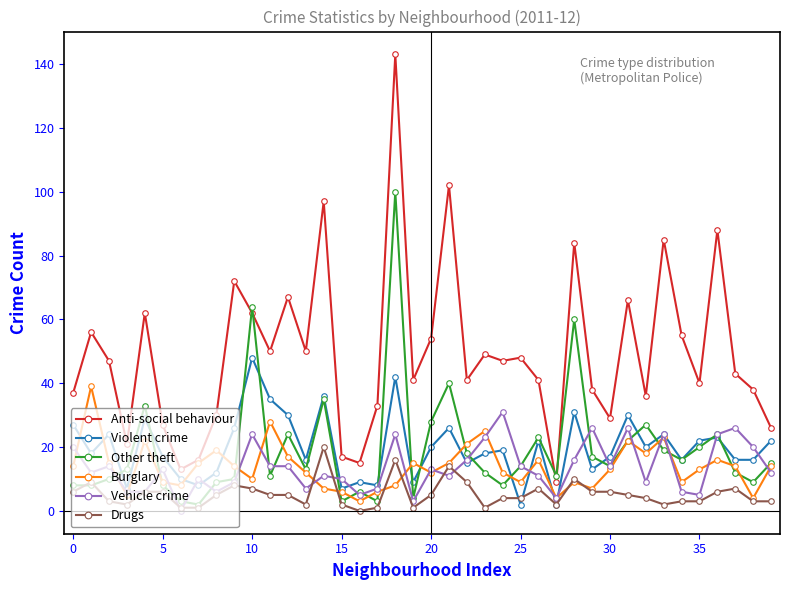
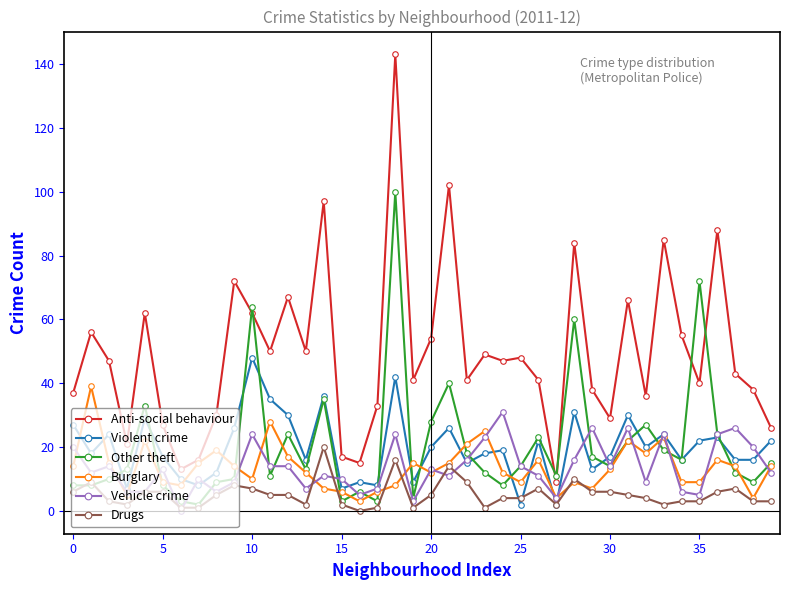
  {
    "Anti-social behaviour": {
      "0": 37,
      "10": 62,
      "15": 17,
      "20": 54,
      "25": 48,
      "30": 29,
      "35": 40
    },
    "Violent crime": {
      "10": 48,
      "15": 7,
      "20": 20,
      "25": 2,
      "30": 17,
      "35": 22
    },
    "Other theft": {
      "10": 64,
      "15": 3,
      "20": 28,
-     "35": 20
+     "35": 72
    },
    "Burglary": {
      "10": 10,
      "15": 6,
      "20": 12,
      "25": 9,
      "30": 13,
-     "35": 13
+     "35": 9
    },
    "Vehicle crime": {
      "10": 24,
      "15": 10,
      "20": 13,
      "35": 5
    },
    "Drugs": {
      "10": 7,
      "15": 2,
      "20": 5,
      "25": 4,
      "30": 6,
      "35": 3
    }
  }
